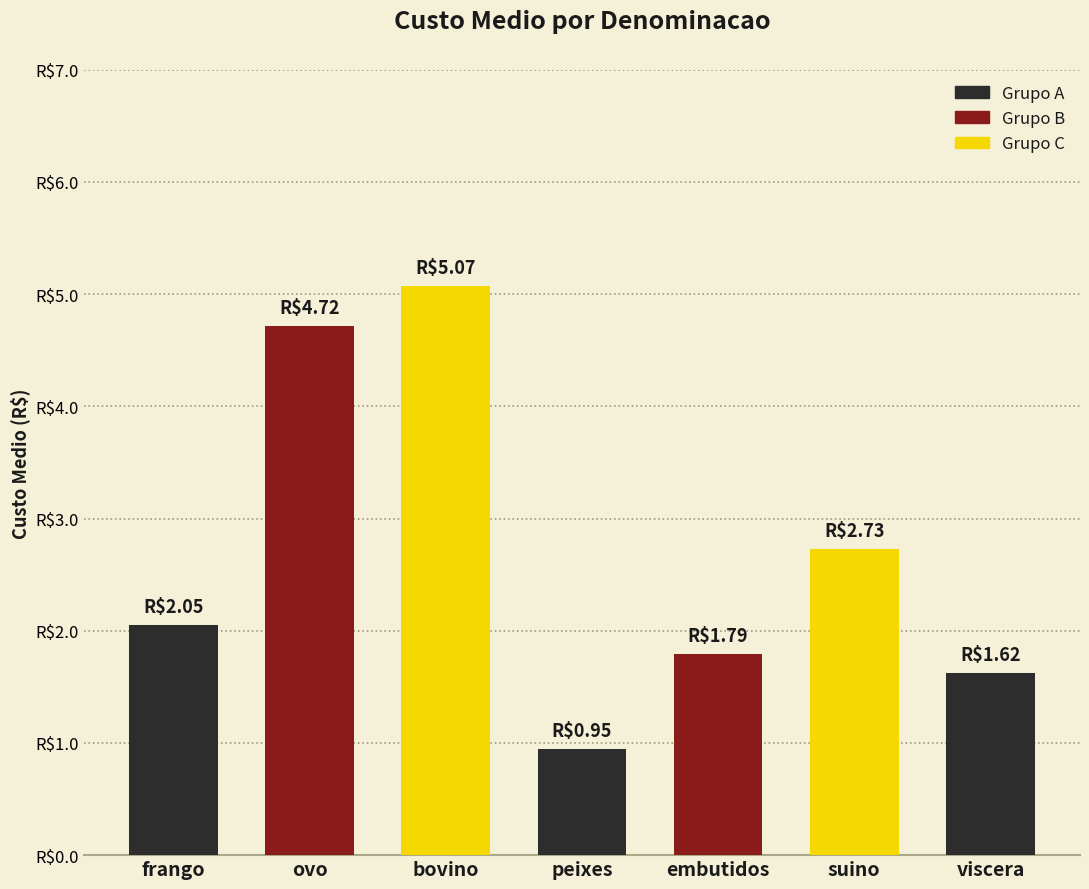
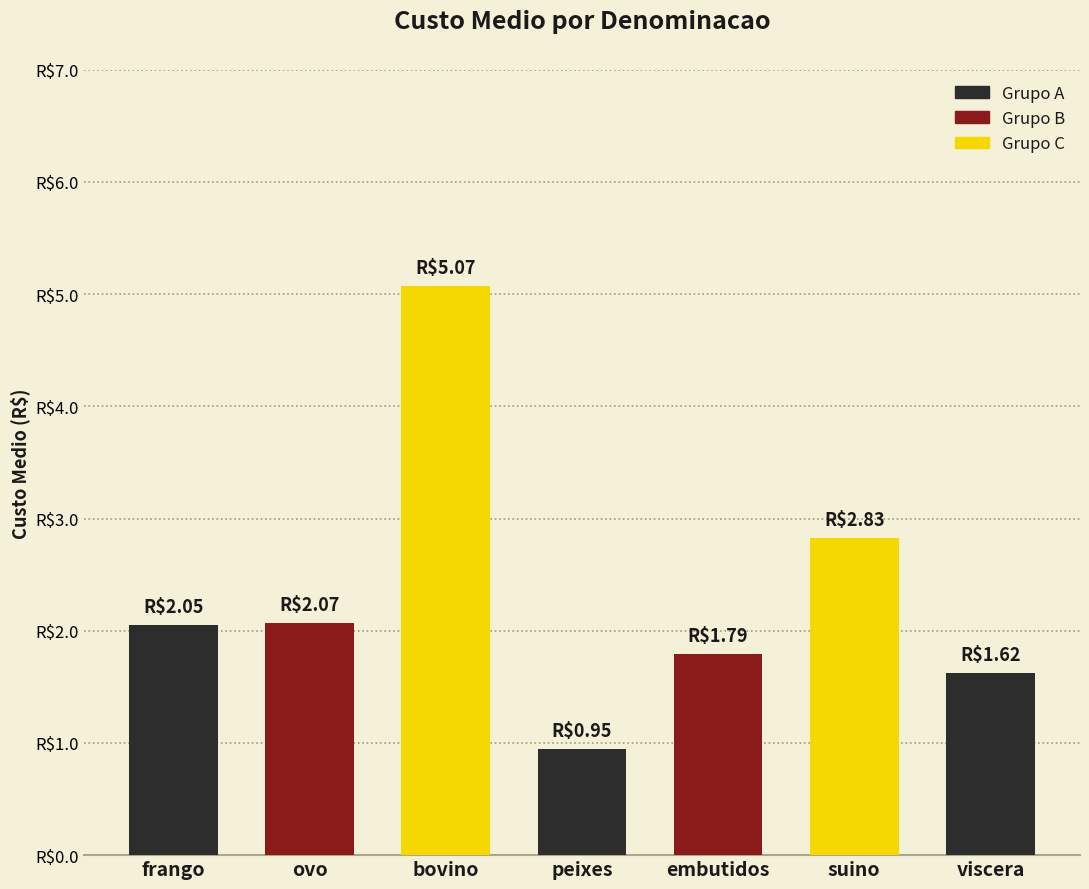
  {
    "frango": "$2.05",
-   "ovo": "$4.72",
+   "ovo": "$2.07",
    "bovino": "$5.07",
    "peixes": "$0.95",
    "embutidos": "$1.79",
-   "suino": "$2.73",
+   "suino": "$2.83",
    "viscera": "$1.62"
  }
